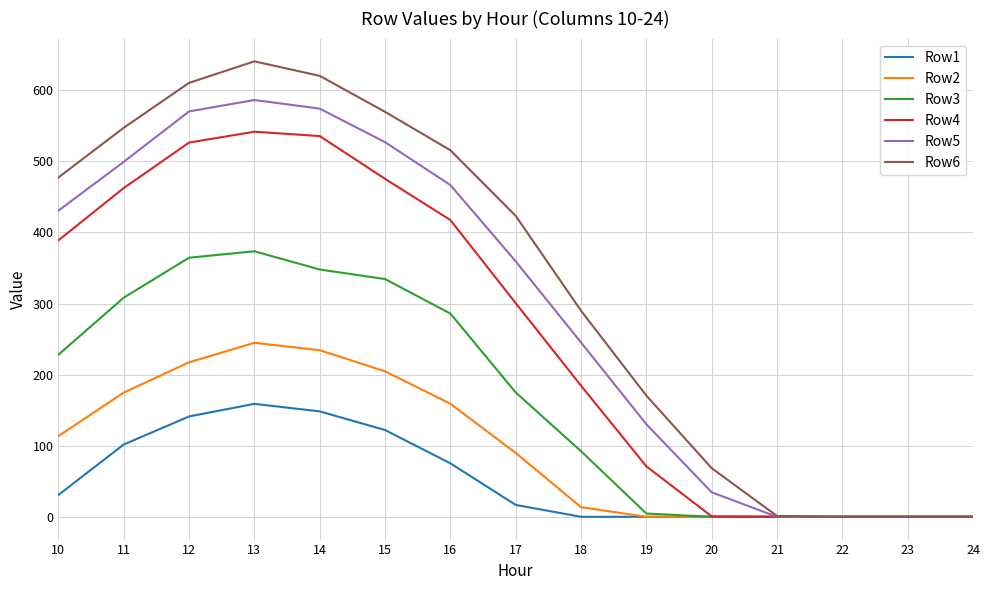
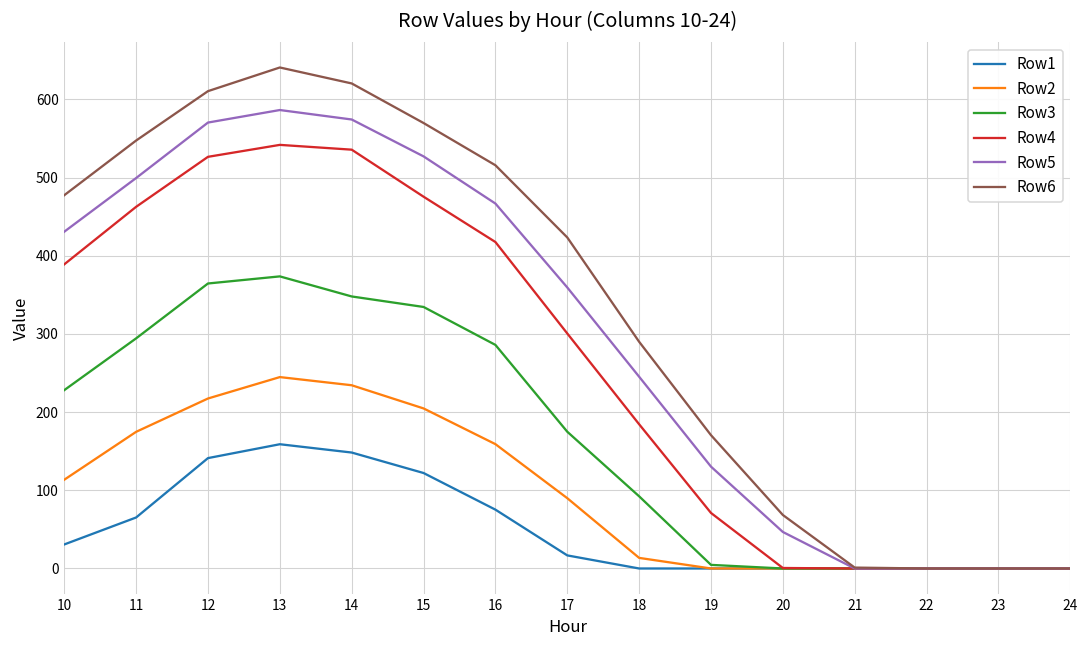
  {
    "Row1": {
      "10": 30,
-     "11": 100,
+     "11": 70,
      "12": 140,
      "13": 160,
      "14": 150,
      "15": 120,
      "16": 80,
      "17": 20,
      "18": 0
    },
    "Row2": {
      "10": 110,
      "11": 170,
      "12": 220,
      "13": 240,
      "14": 230,
      "15": 200,
      "16": 160,
      "17": 90,
      "18": 10
    },
    "Row3": {
      "10": 230,
-     "11": 310,
+     "11": 290,
      "12": 360,
      "13": 370,
      "14": 350,
      "15": 330,
      "16": 290,
      "17": 170,
      "18": 90,
      "19": 0
    },
    "Row4": {
      "10": 390,
      "11": 460,
      "12": 530,
      "13": 540,
      "14": 540,
      "15": 480,
      "16": 420,
      "17": 300,
      "18": 180,
      "19": 70
    },
    "Row5": {
      "10": 430,
      "11": 500,
      "12": 570,
      "13": 590,
      "14": 570,
      "15": 530,
      "16": 470,
      "17": 360,
      "18": 250,
      "19": 130,
-     "20": 30
+     "20": 50
    },
    "Row6": {
      "10": 480,
      "11": 550,
      "12": 610,
      "13": 640,
      "14": 620,
      "15": 570,
      "16": 520,
      "17": 420,
      "18": 290,
      "19": 170,
      "20": 70
    }
  }
